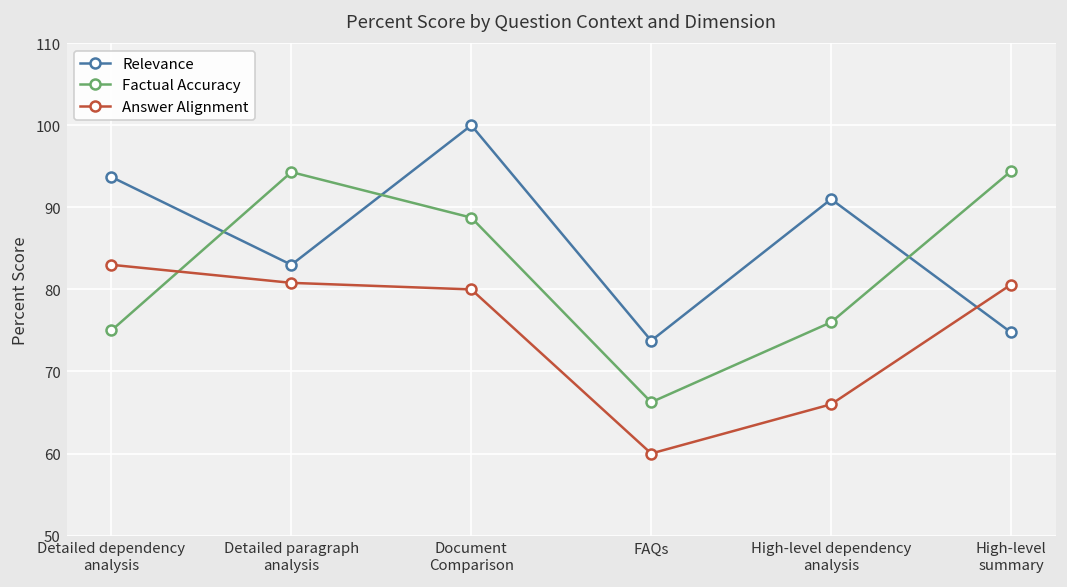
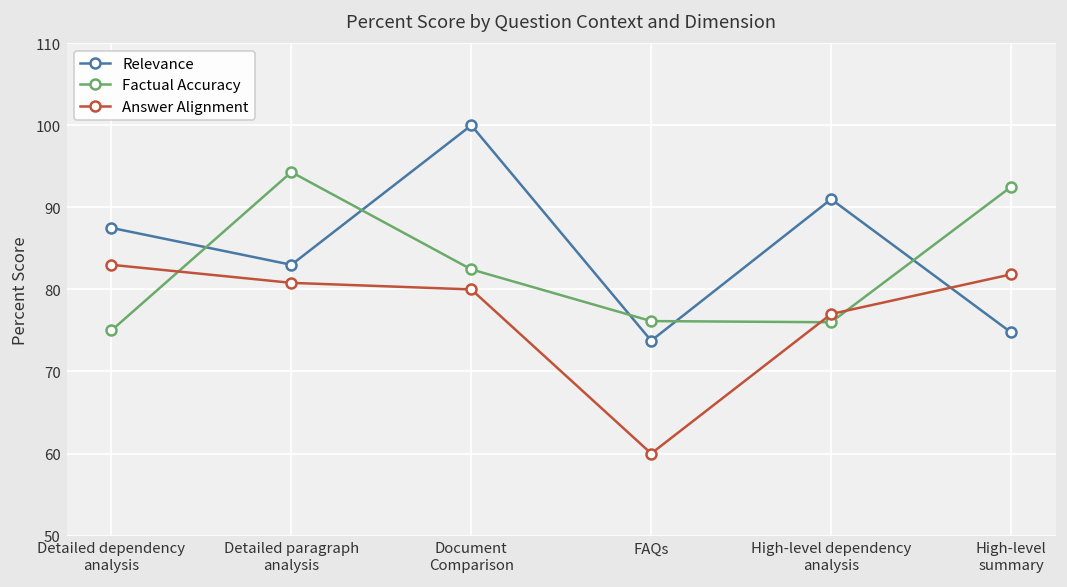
  {
    "Relevance": {
-     "Detailed dependency analysis": 94,
+     "Detailed dependency analysis": 88,
      "Detailed paragraph analysis": 83,
      "Document Comparison": 100,
      "FAQs": 74,
      "High-level dependency analysis": 91,
      "High-level summary": 75
    },
    "Factual Accuracy": {
      "Detailed dependency analysis": 75,
      "Detailed paragraph analysis": 94,
-     "Document Comparison": 89,
-     "FAQs": 66,
+     "Document Comparison": 82,
+     "FAQs": 76,
      "High-level dependency analysis": 76,
-     "High-level summary": 94
+     "High-level summary": 92
    },
    "Answer Alignment": {
      "Detailed dependency analysis": 83,
      "Detailed paragraph analysis": 81,
      "Document Comparison": 80,
      "FAQs": 60,
-     "High-level dependency analysis": 66,
-     "High-level summary": 81
+     "High-level dependency analysis": 77,
+     "High-level summary": 82
    }
  }
